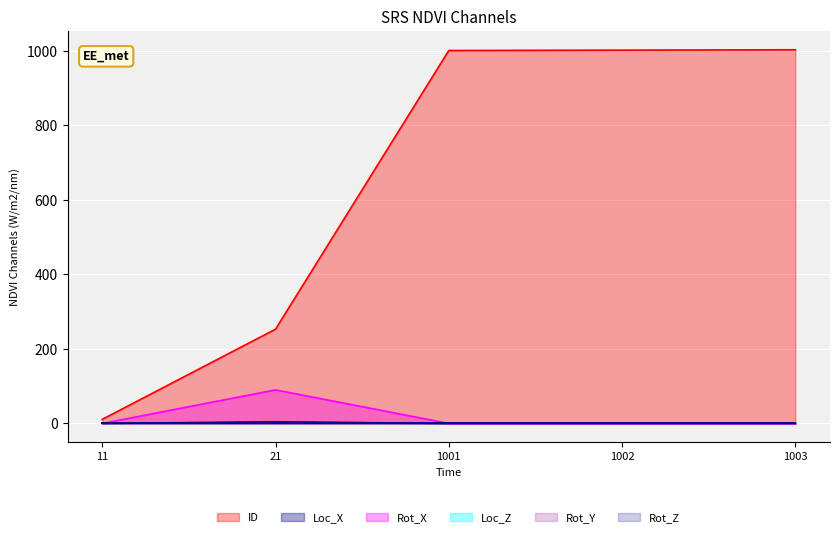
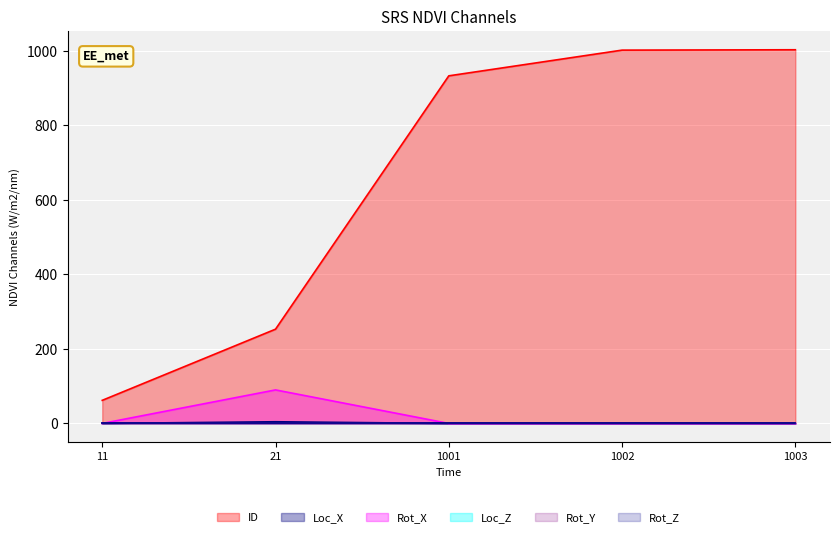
  {
    "ID": {
-     "11": 10,
+     "11": 60,
      "21": 250,
-     "1001": 1000,
+     "1001": 930,
      "1002": 1000,
      "1003": 1000
    },
    "Rot_X": {
      "21": 90
    }
  }
